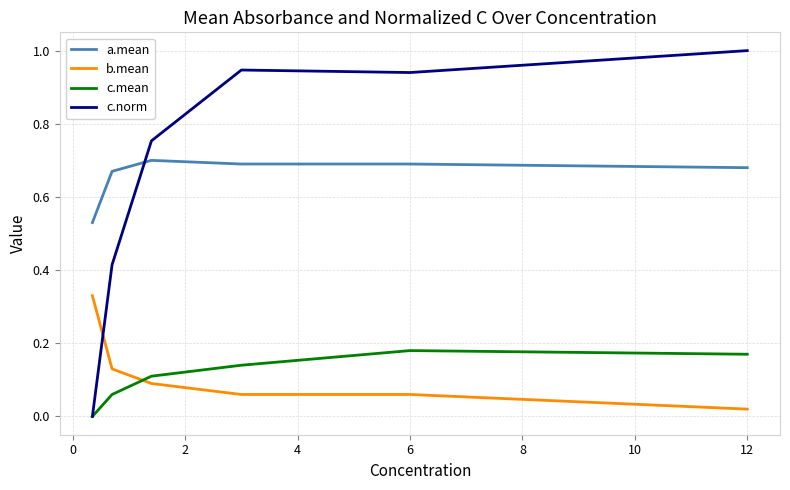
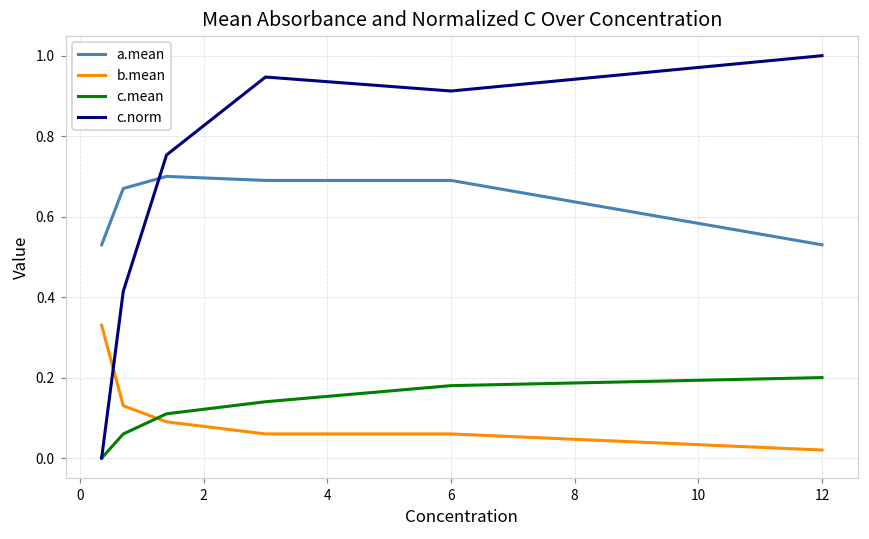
  {
    "a.mean": {
      "6": 0.69,
-     "12": 0.68
+     "12": 0.53
    },
    "b.mean": {
      "6": 0.06,
      "12": 0.02
    },
    "c.mean": {
      "6": 0.18,
-     "12": 0.17
+     "12": 0.20
    },
    "c.norm": {
-     "6": 0.94,
+     "6": 0.91,
      "12": 1.00
    }
  }
